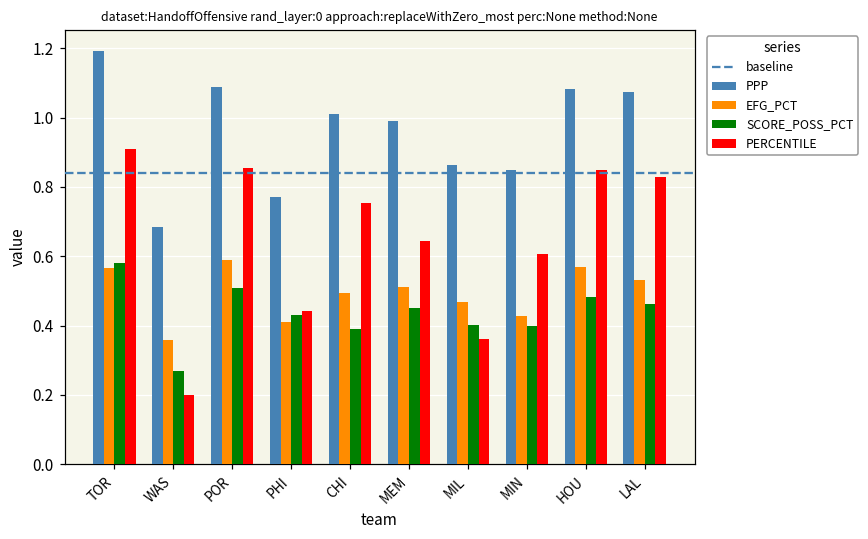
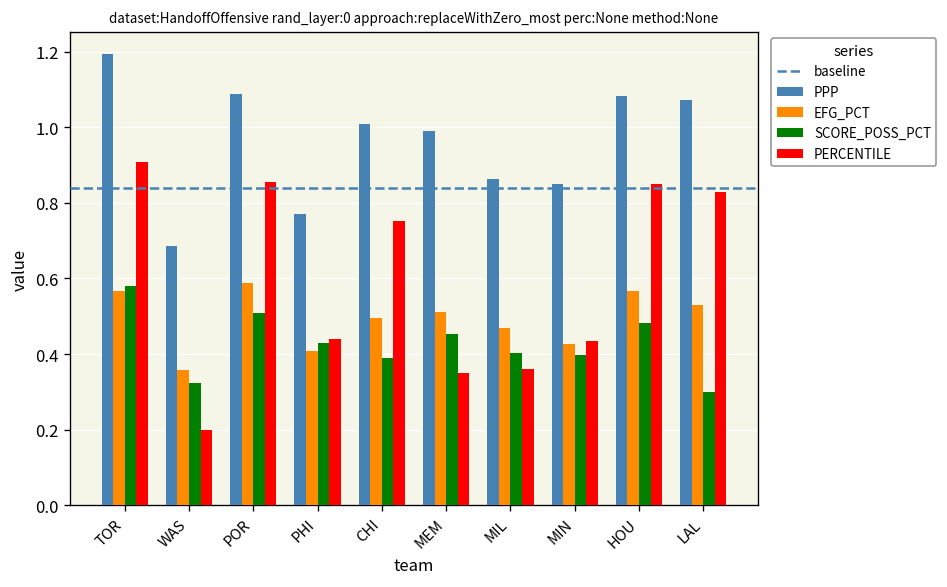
  {
    "PPP": {
      "TOR": 1.19,
      "WAS": 0.69,
      "POR": 1.09,
      "PHI": 0.77,
      "CHI": 1.01,
      "MEM": 0.99,
      "MIL": 0.86,
      "MIN": 0.85,
      "HOU": 1.08,
      "LAL": 1.07
    },
    "EFG_PCT": {
      "TOR": 0.57,
      "WAS": 0.36,
      "POR": 0.59,
      "PHI": 0.41,
      "CHI": 0.50,
      "MEM": 0.51,
      "MIL": 0.47,
      "MIN": 0.43,
      "HOU": 0.57,
      "LAL": 0.53
    },
    "SCORE_POSS_PCT": {
      "TOR": 0.58,
-     "WAS": 0.27,
+     "WAS": 0.32,
      "POR": 0.51,
      "PHI": 0.43,
      "CHI": 0.39,
      "MEM": 0.45,
      "MIL": 0.40,
      "MIN": 0.40,
      "HOU": 0.48,
-     "LAL": 0.46
+     "LAL": 0.30
    },
    "PERCENTILE": {
      "TOR": 0.91,
      "WAS": 0.20,
      "POR": 0.86,
      "PHI": 0.44,
      "CHI": 0.75,
-     "MEM": 0.65,
+     "MEM": 0.35,
      "MIL": 0.36,
-     "MIN": 0.61,
+     "MIN": 0.44,
      "HOU": 0.85,
      "LAL": 0.83
    }
  }
